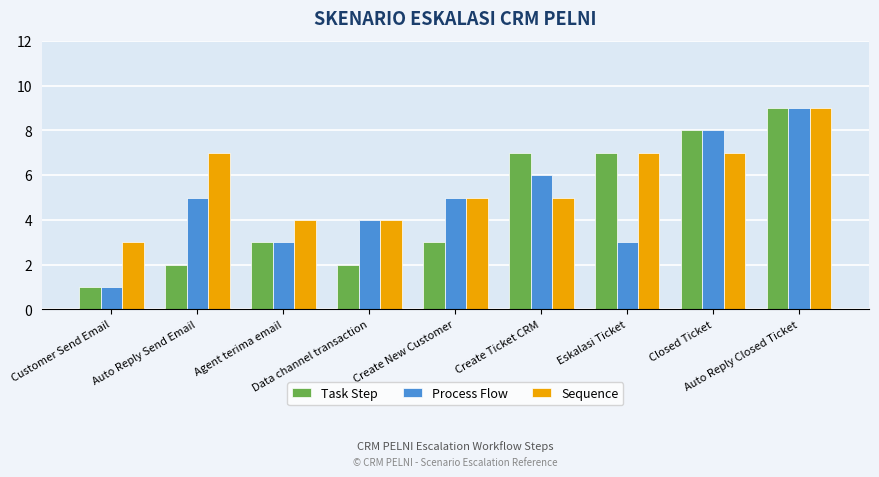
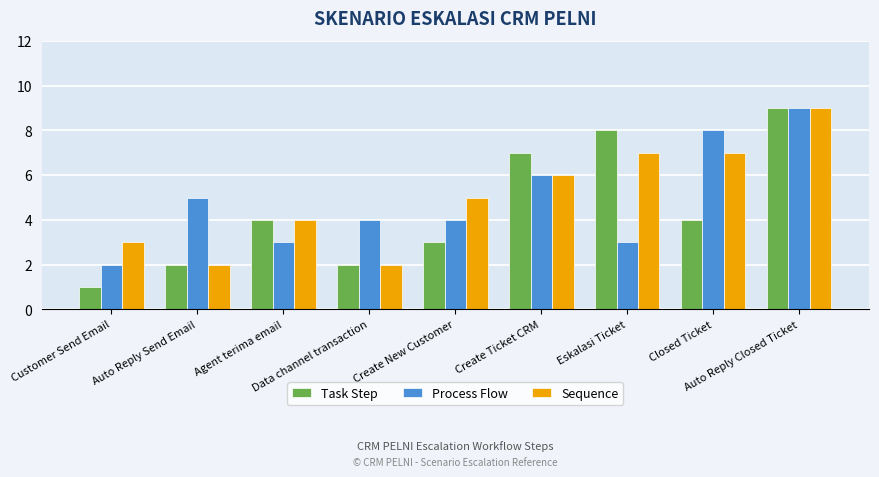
  {
    "Task Step": {
      "Customer Send Email": 1,
      "Auto Reply Send Email": 2,
-     "Agent terima email": 3,
+     "Agent terima email": 4,
      "Data channel transaction": 2,
      "Create New Customer": 3,
      "Create Ticket CRM": 7,
-     "Eskalasi Ticket": 7,
-     "Closed Ticket": 8,
+     "Eskalasi Ticket": 8,
+     "Closed Ticket": 4,
      "Auto Reply Closed Ticket": 9
    },
    "Process Flow": {
-     "Customer Send Email": 1,
+     "Customer Send Email": 2,
      "Auto Reply Send Email": 5,
      "Agent terima email": 3,
      "Data channel transaction": 4,
-     "Create New Customer": 5,
+     "Create New Customer": 4,
      "Create Ticket CRM": 6,
      "Eskalasi Ticket": 3,
      "Closed Ticket": 8,
      "Auto Reply Closed Ticket": 9
    },
    "Sequence": {
      "Customer Send Email": 3,
-     "Auto Reply Send Email": 7,
+     "Auto Reply Send Email": 2,
      "Agent terima email": 4,
-     "Data channel transaction": 4,
+     "Data channel transaction": 2,
      "Create New Customer": 5,
-     "Create Ticket CRM": 5,
+     "Create Ticket CRM": 6,
      "Eskalasi Ticket": 7,
      "Closed Ticket": 7,
      "Auto Reply Closed Ticket": 9
    }
  }
